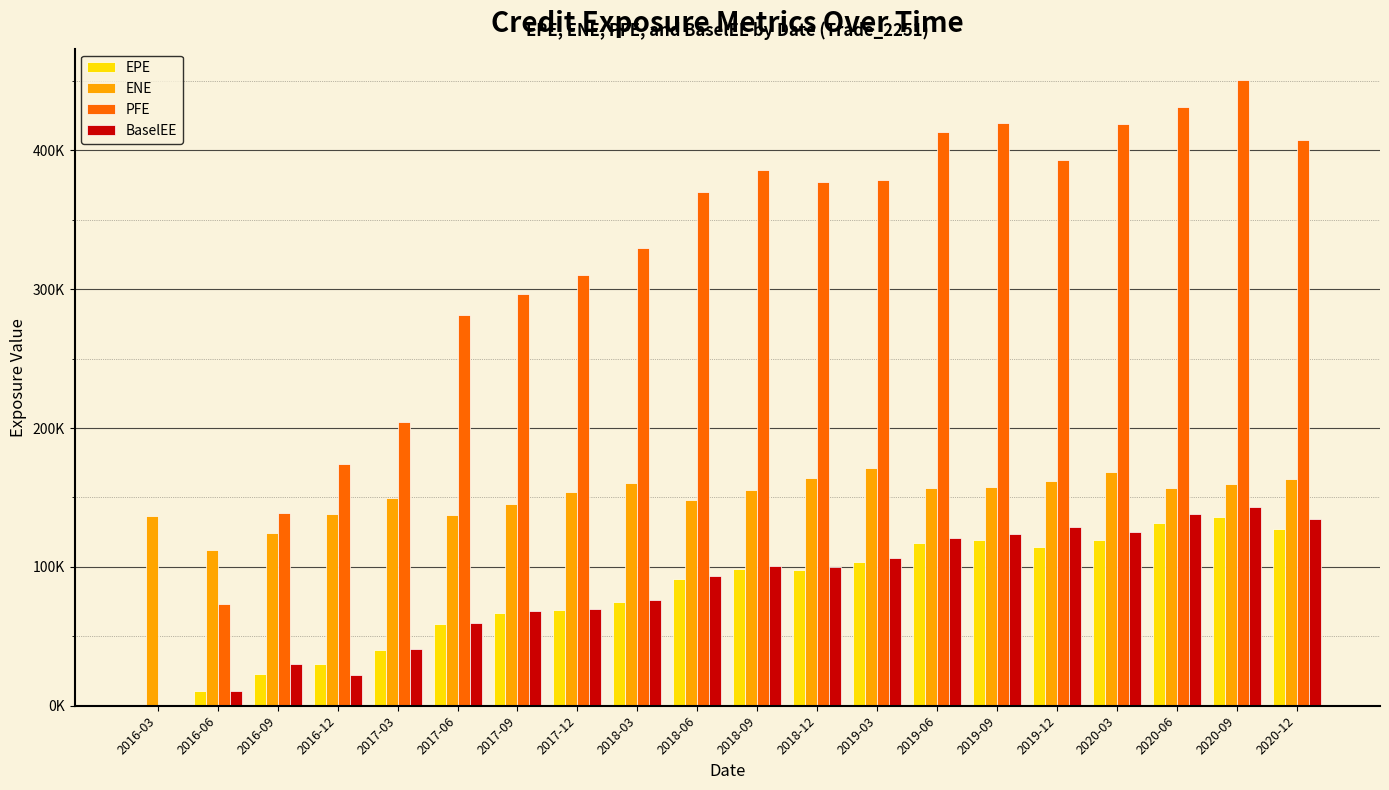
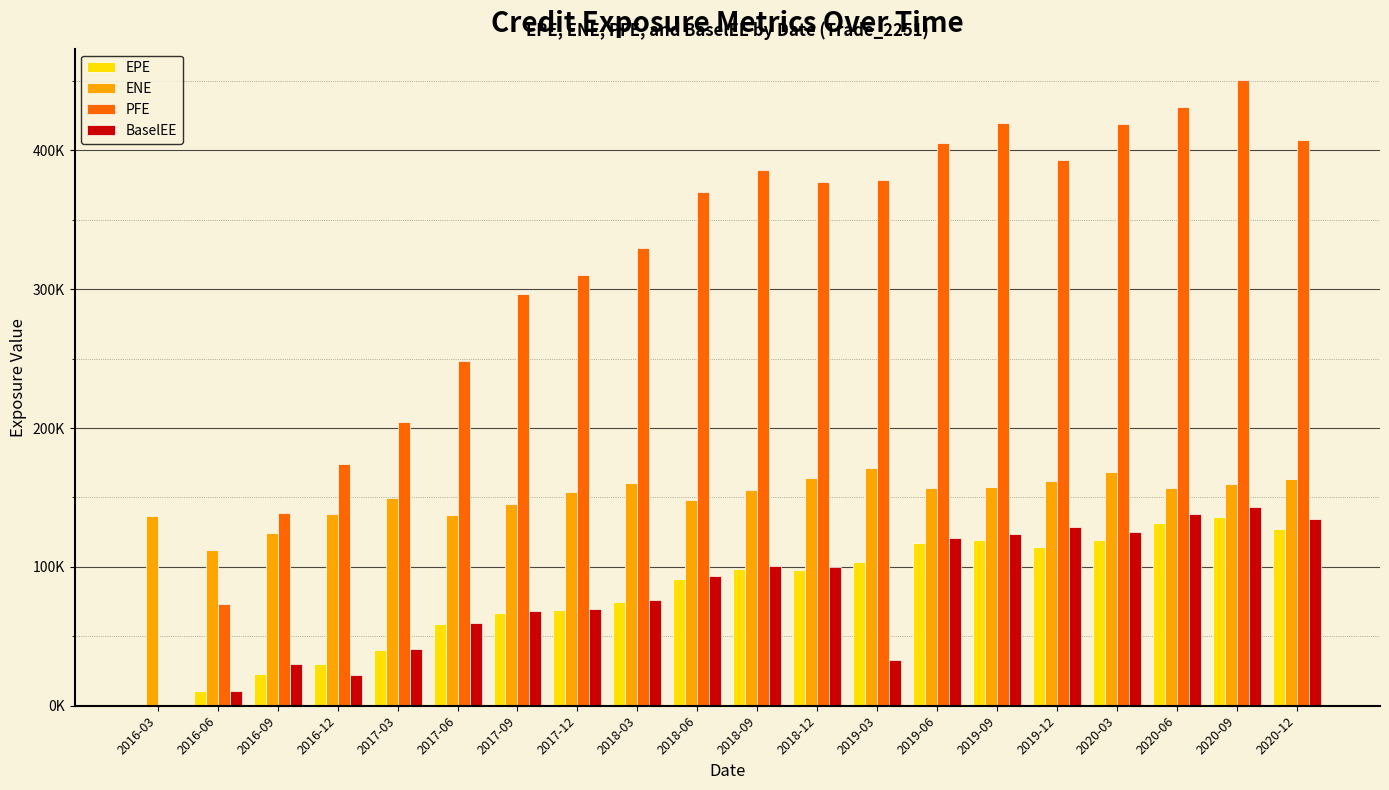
  {
    "PFE": {
      "2016-03": 0,
      "2016-06": 73000,
      "2016-09": 139000,
      "2016-12": 174000,
      "2017-03": 204000,
-     "2017-06": 281000,
+     "2017-06": 249000,
      "2017-09": 296000,
      "2017-12": 310000,
      "2018-03": 330000,
      "2018-06": 370000,
      "2018-09": 386000,
      "2018-12": 377000,
      "2019-03": 379000,
-     "2019-06": 413000,
+     "2019-06": 405000,
      "2019-09": 420000,
      "2019-12": 393000,
      "2020-03": 419000,
      "2020-06": 431000,
      "2020-09": 451000,
      "2020-12": 408000
    },
    "BaselEE": {
      "2016-03": 0,
      "2016-06": 11000,
      "2016-09": 30000,
      "2016-12": 22000,
      "2017-03": 41000,
      "2017-06": 60000,
      "2017-09": 68000,
      "2017-12": 70000,
      "2018-03": 76000,
      "2018-06": 93000,
      "2018-09": 101000,
      "2018-12": 100000,
-     "2019-03": 107000,
+     "2019-03": 33000,
      "2019-06": 121000,
      "2019-09": 124000,
      "2019-12": 128000,
      "2020-03": 125000,
      "2020-06": 138000,
      "2020-09": 143000,
      "2020-12": 134000
    }
  }
